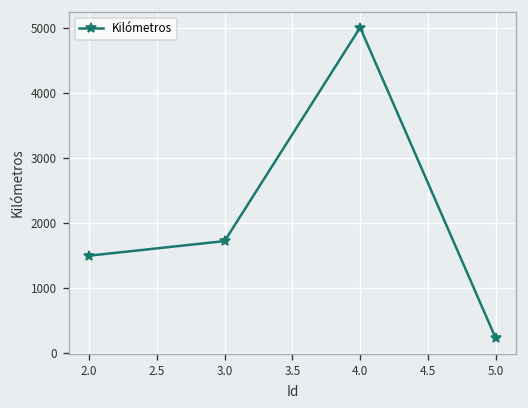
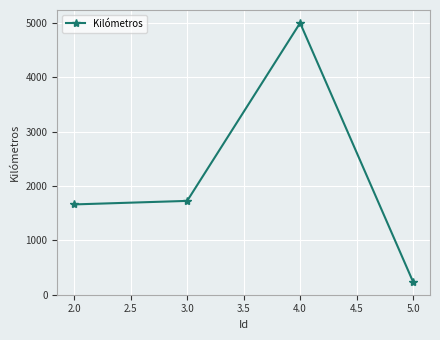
  {
-   "2.0": 1500,
+   "2.0": 1700,
    "3.0": 1700,
    "4.0": 5000,
    "5.0": 200
  }
